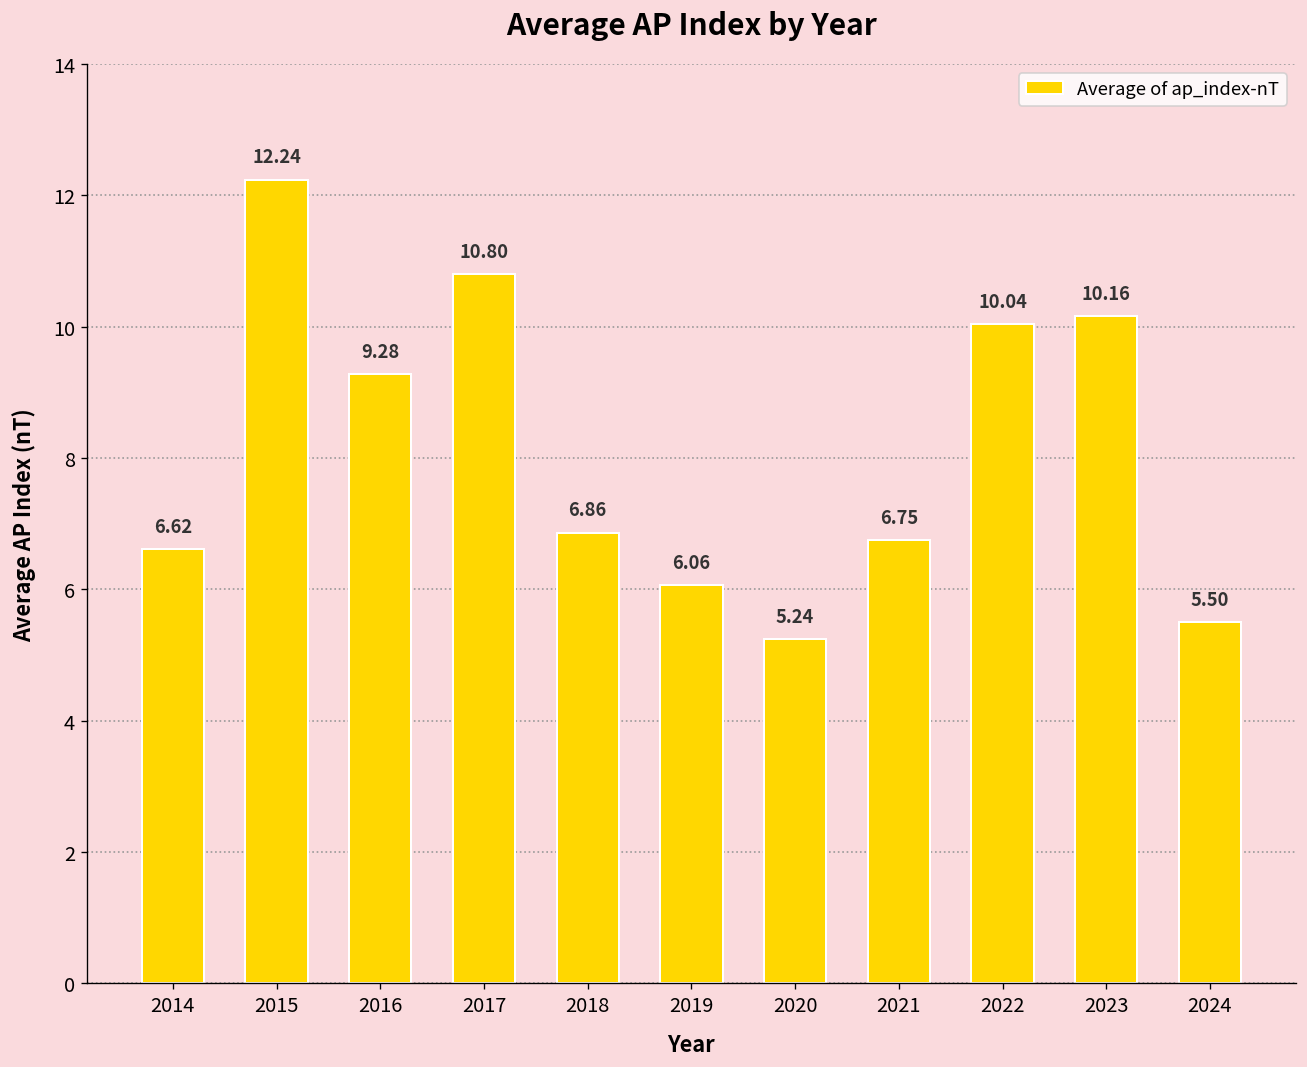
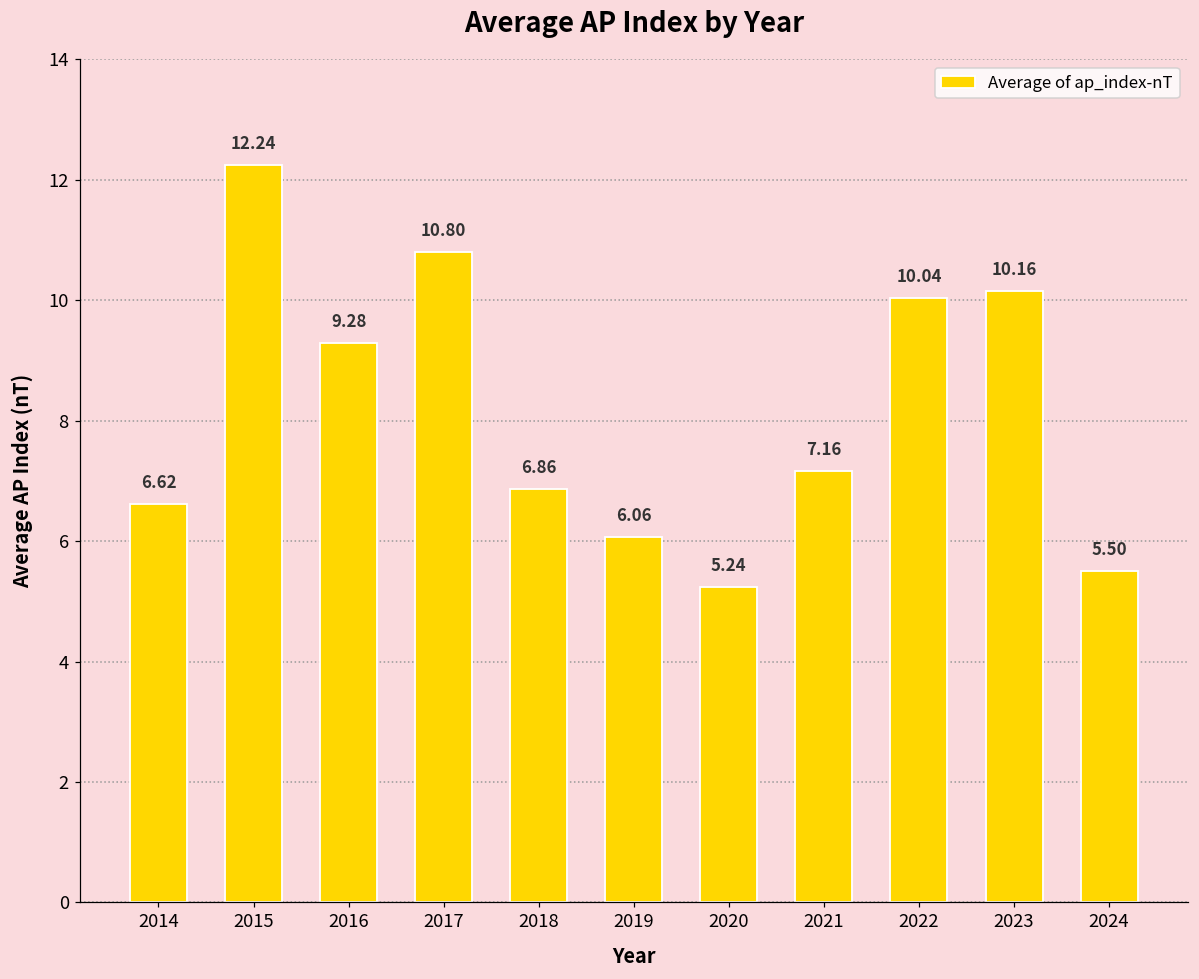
  {
    "2014": 6.62,
    "2015": 12.24,
    "2016": 9.28,
    "2017": 10.80,
    "2018": 6.86,
    "2019": 6.06,
    "2020": 5.24,
-   "2021": 6.75,
+   "2021": 7.16,
    "2022": 10.04,
    "2023": 10.16,
    "2024": 5.50
  }
